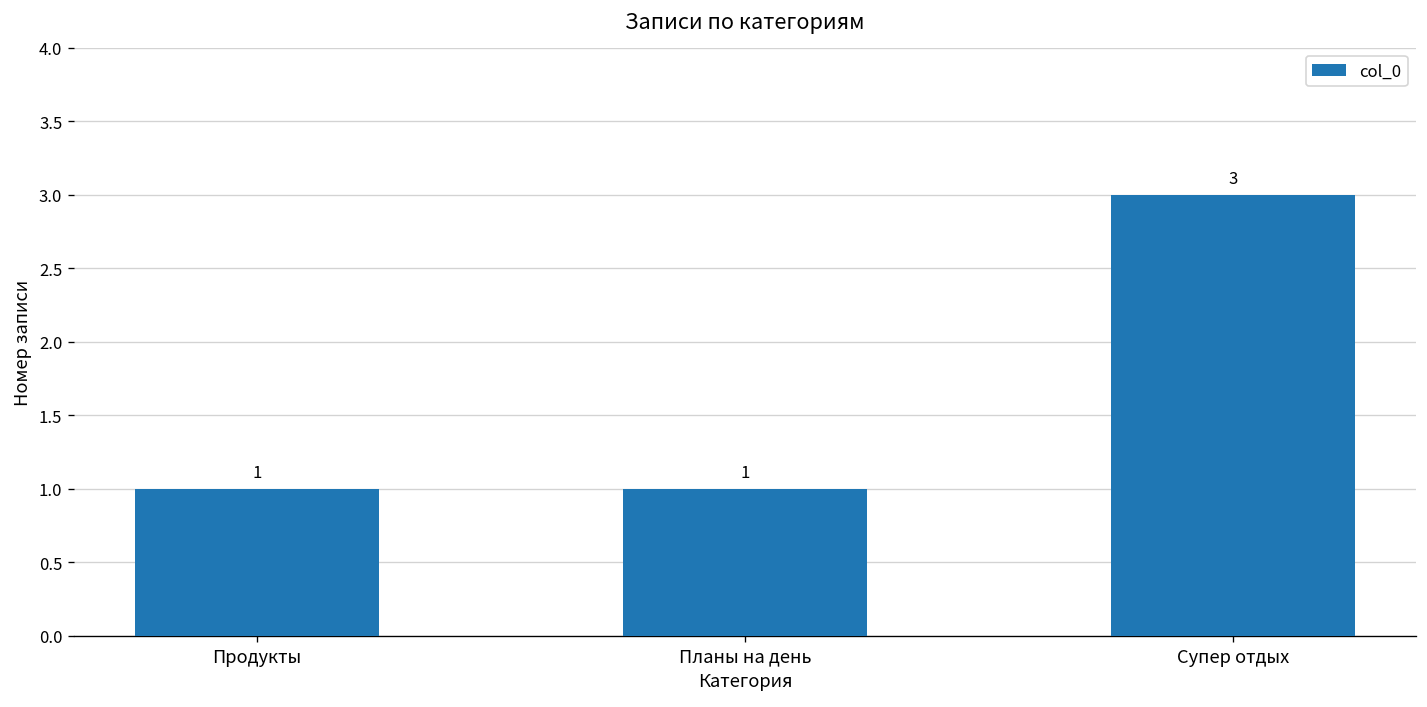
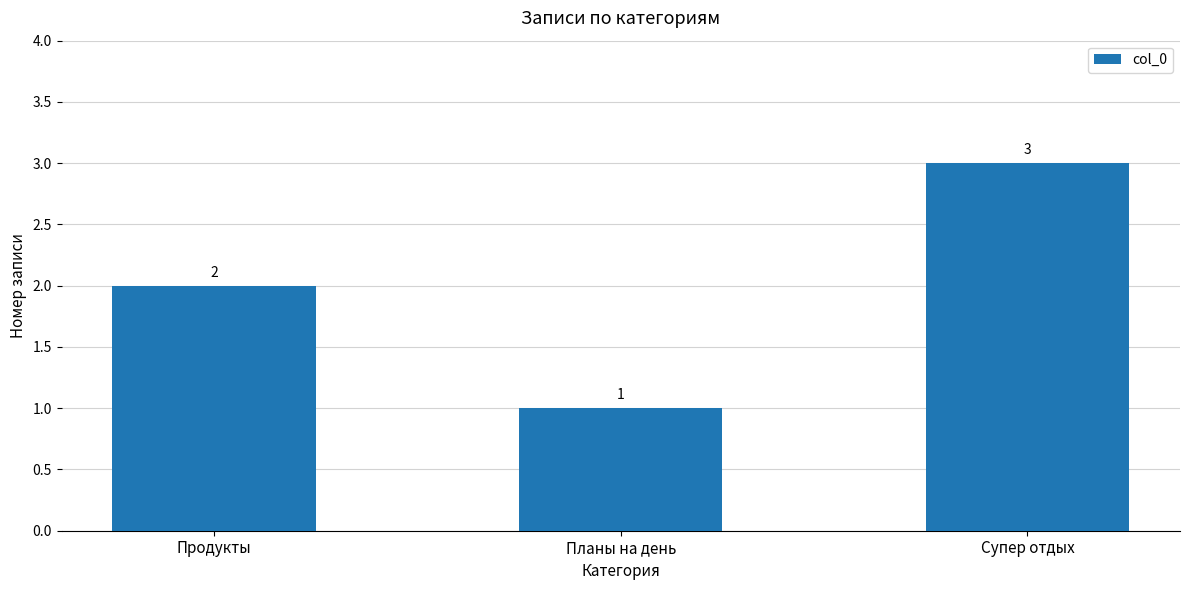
  {
-   "Продукты": 1,
+   "Продукты": 2,
    "Планы на день": 1,
    "Супер отдых": 3
  }
